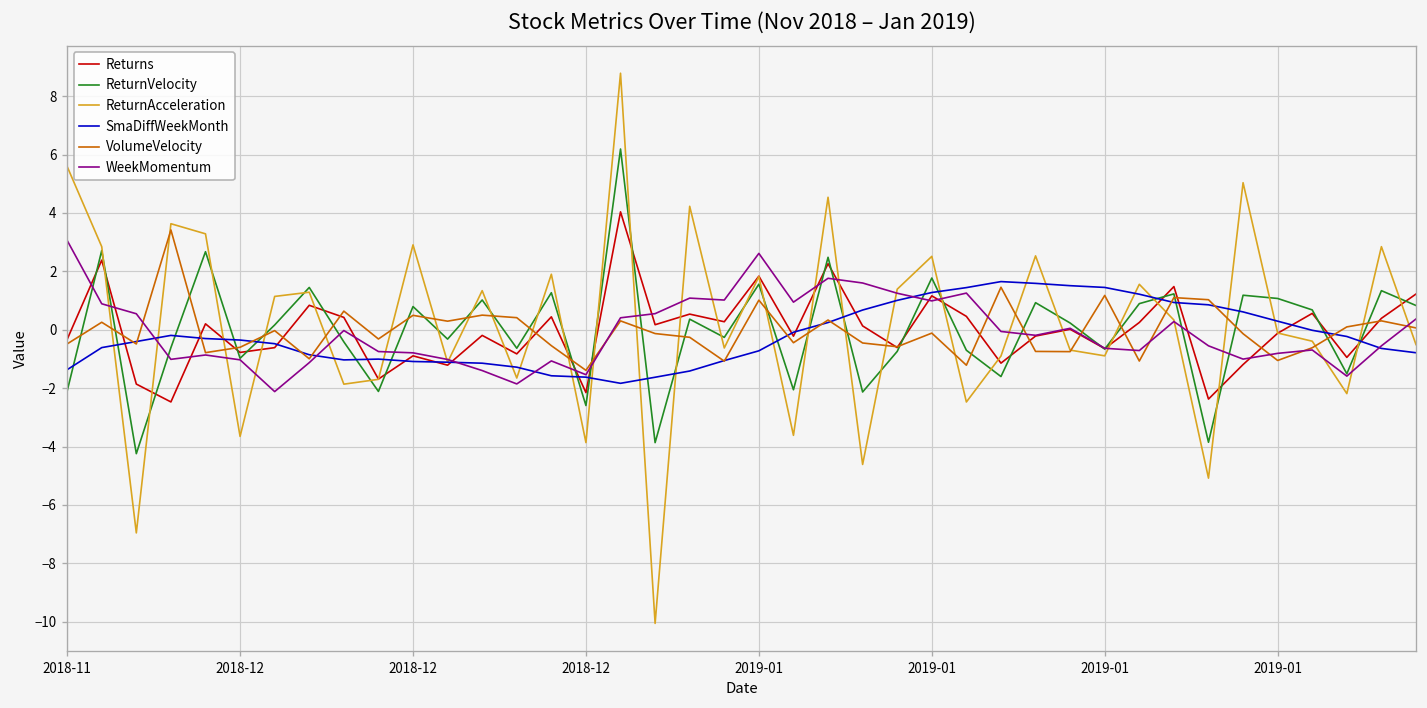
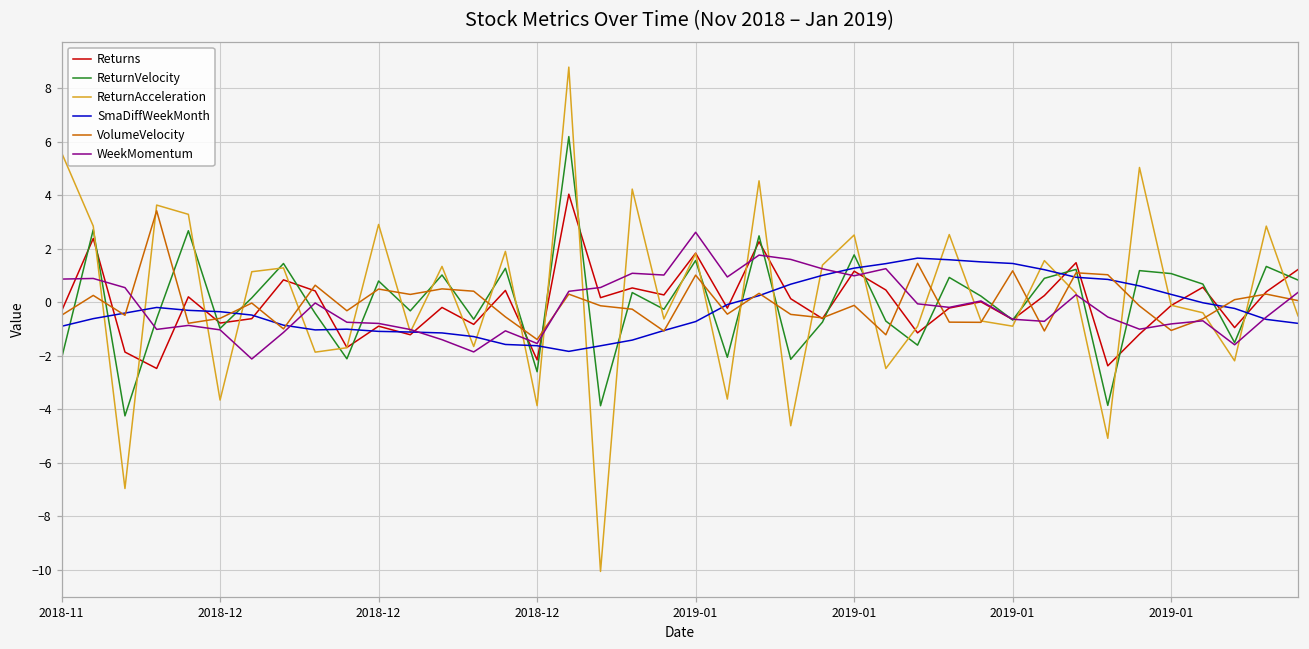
  {
    "Returns": {
      "2018-11": -0.3
    },
    "ReturnVelocity": {
      "2018-11": -2.1
    },
    "ReturnAcceleration": {
      "2018-11": 5.6
    },
    "SmaDiffWeekMonth": {
-     "2018-11": -1.4
+     "2018-11": -0.9
    },
    "VolumeVelocity": {
      "2018-11": -0.5
    },
    "WeekMomentum": {
-     "2018-11": 3.1
+     "2018-11": 0.9
    }
  }
